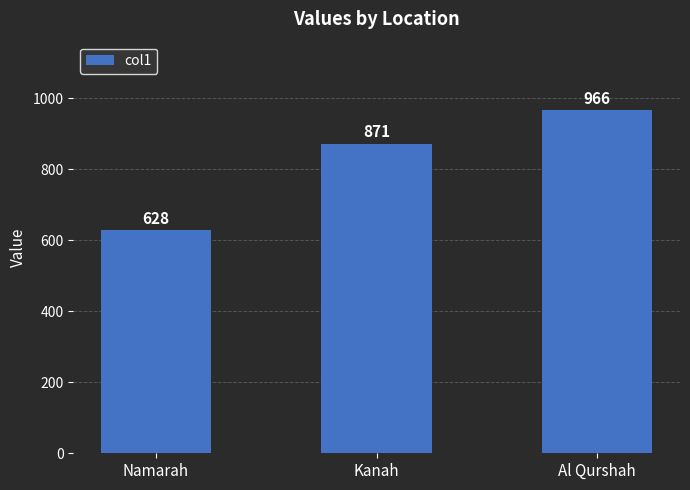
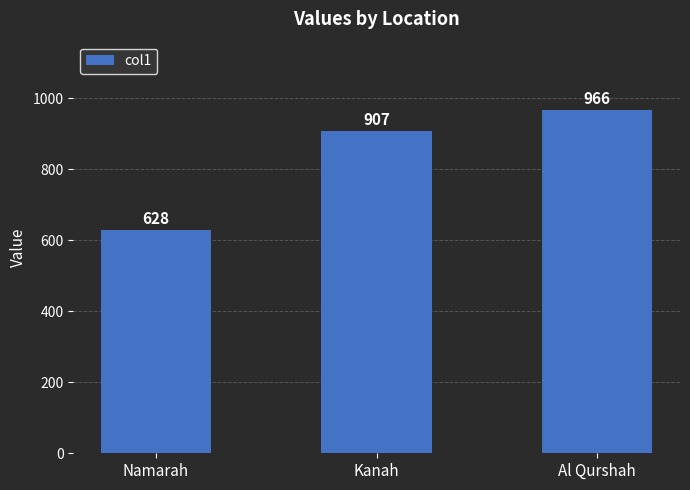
  {
    "Namarah": 628,
-   "Kanah": 871,
+   "Kanah": 907,
    "Al Qurshah": 966
  }
